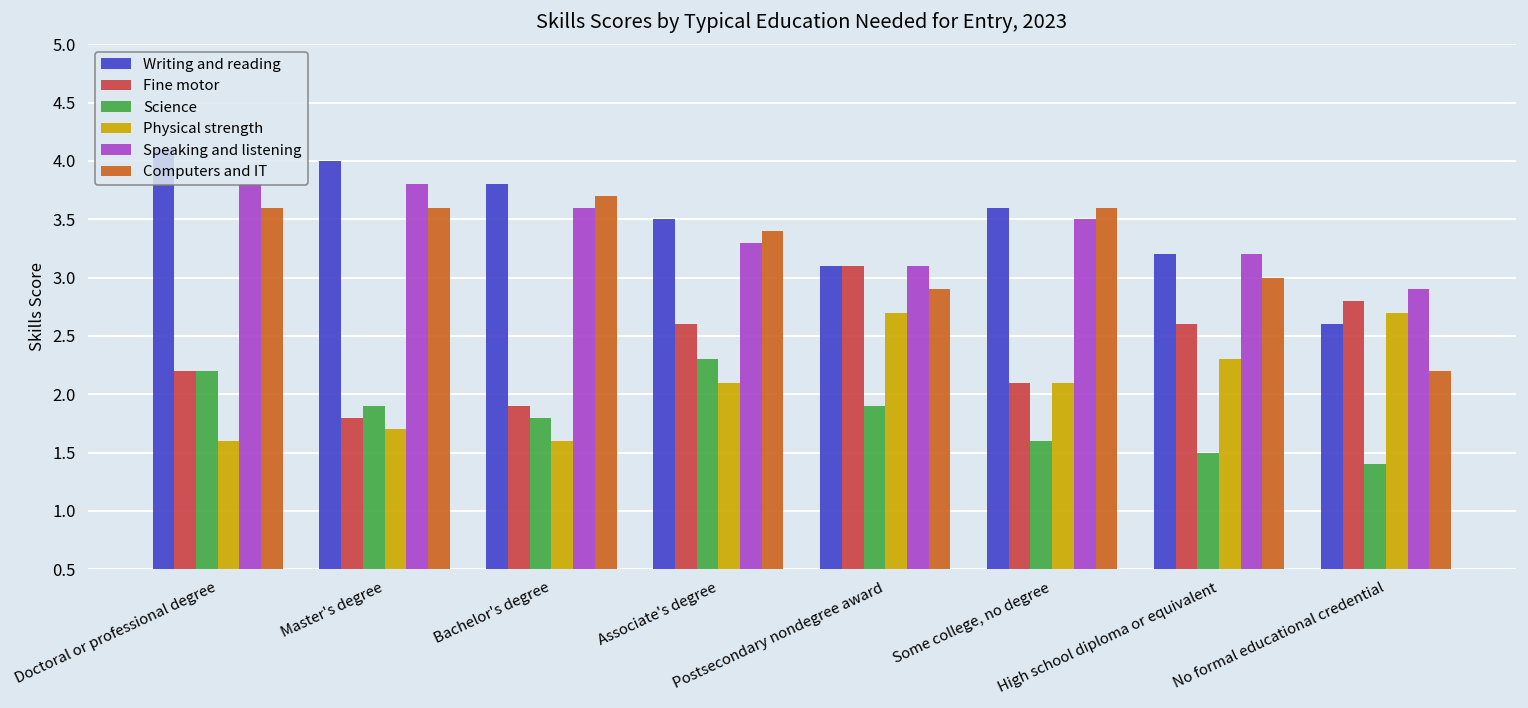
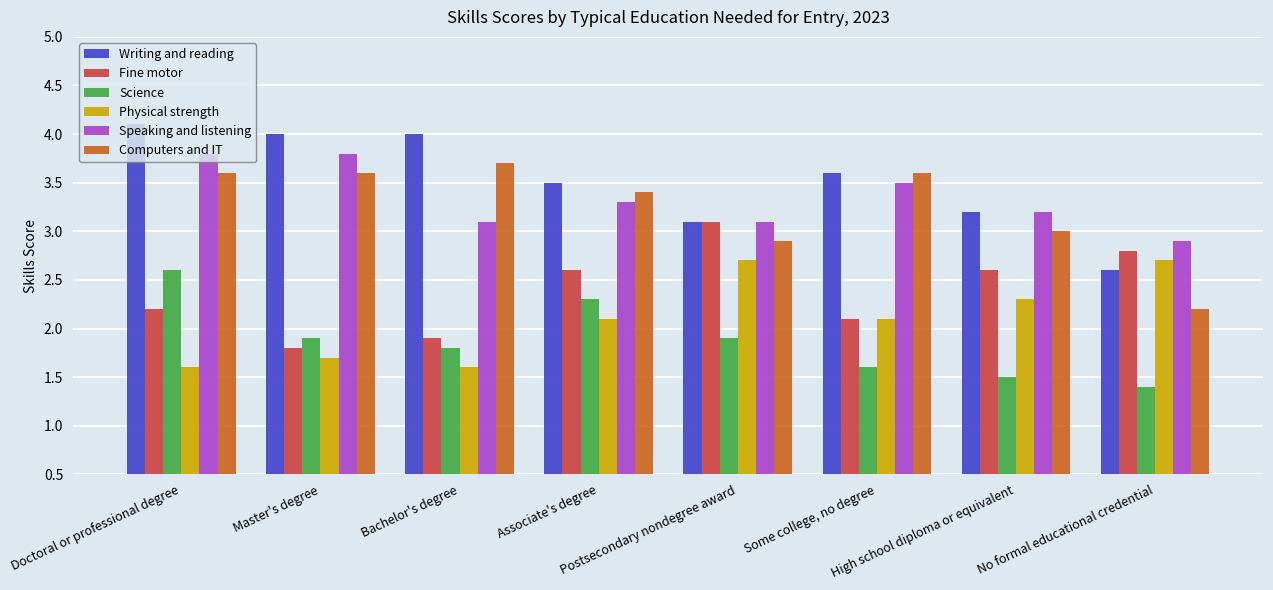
  {
    "Writing and reading": {
      "Master's degree": 4.0,
-     "Bachelor's degree": 3.8,
+     "Bachelor's degree": 4.0,
      "Associate's degree": 3.5,
      "Postsecondary nondegree award": 3.1,
      "Some college, no degree": 3.6,
      "High school diploma or equivalent": 3.2,
      "No formal educational credential": 2.6
    },
    "Science": {
-     "Doctoral or professional degree": 2.2,
+     "Doctoral or professional degree": 2.6,
      "Master's degree": 1.9,
      "Bachelor's degree": 1.8,
      "Associate's degree": 2.3,
      "Postsecondary nondegree award": 1.9,
      "Some college, no degree": 1.6,
      "High school diploma or equivalent": 1.5,
      "No formal educational credential": 1.4
    },
    "Physical strength": {
      "Doctoral or professional degree": 1.6,
      "Master's degree": 1.7,
      "Bachelor's degree": 1.6,
      "Associate's degree": 2.1,
      "Postsecondary nondegree award": 2.7,
      "Some college, no degree": 2.1,
      "High school diploma or equivalent": 2.3,
      "No formal educational credential": 2.7
    },
    "Speaking and listening": {
      "Master's degree": 3.8,
-     "Bachelor's degree": 3.6,
+     "Bachelor's degree": 3.1,
      "Associate's degree": 3.3,
      "Postsecondary nondegree award": 3.1,
      "Some college, no degree": 3.5,
      "High school diploma or equivalent": 3.2,
      "No formal educational credential": 2.9
    }
  }
